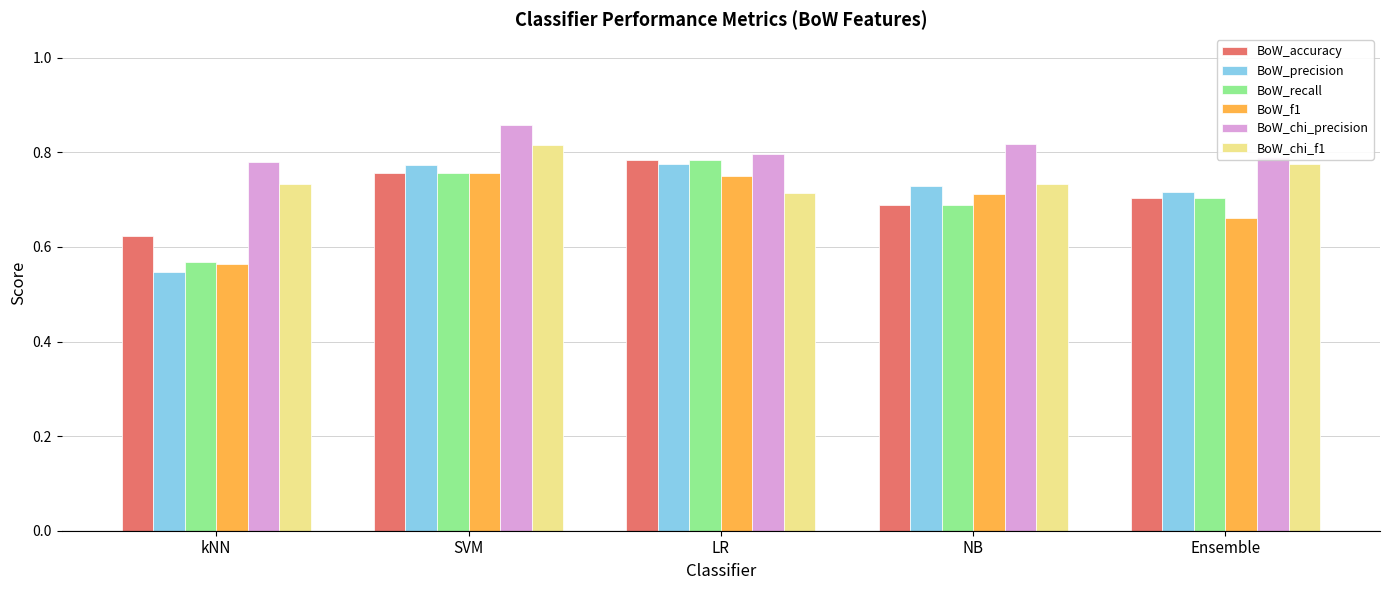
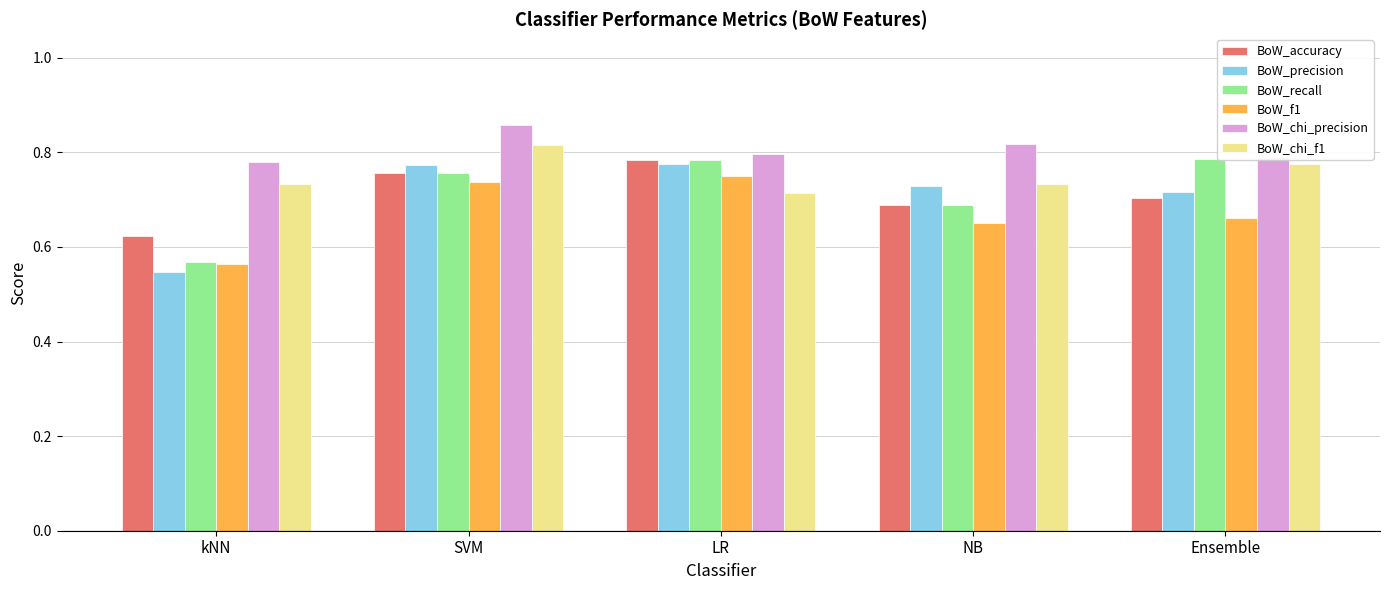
  {
    "BoW_accuracy": {
      "kNN": 0.62,
      "SVM": 0.76,
      "LR": 0.78,
      "NB": 0.69,
      "Ensemble": 0.70
    },
    "BoW_precision": {
      "kNN": 0.55,
      "SVM": 0.77,
      "LR": 0.78,
      "NB": 0.73,
      "Ensemble": 0.72
    },
    "BoW_recall": {
      "kNN": 0.57,
      "SVM": 0.76,
      "LR": 0.78,
      "NB": 0.69,
-     "Ensemble": 0.70
+     "Ensemble": 0.79
    },
    "BoW_f1": {
      "kNN": 0.56,
-     "SVM": 0.76,
+     "SVM": 0.74,
      "LR": 0.75,
-     "NB": 0.71,
+     "NB": 0.65,
      "Ensemble": 0.66
    },
    "BoW_chi_precision": {
      "kNN": 0.78,
      "SVM": 0.86,
      "LR": 0.80,
      "NB": 0.82
    },
    "BoW_chi_f1": {
      "kNN": 0.73,
      "SVM": 0.81,
      "LR": 0.71,
      "NB": 0.73,
      "Ensemble": 0.78
    }
  }
